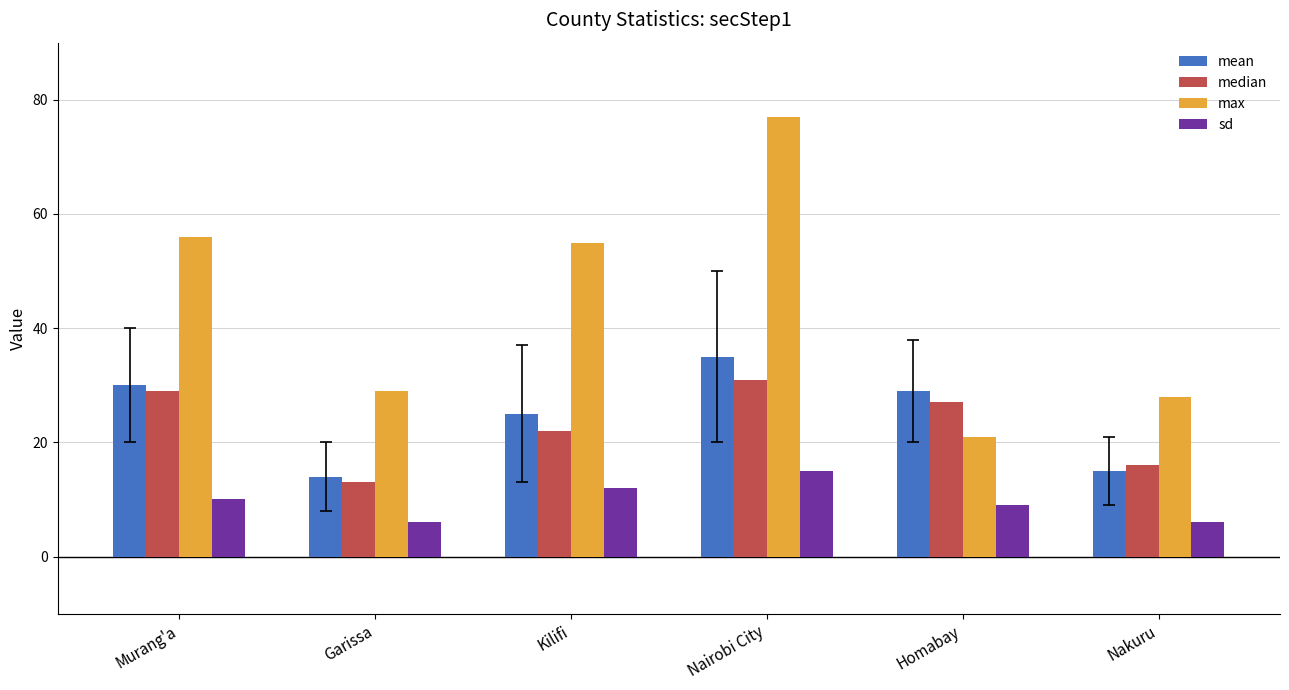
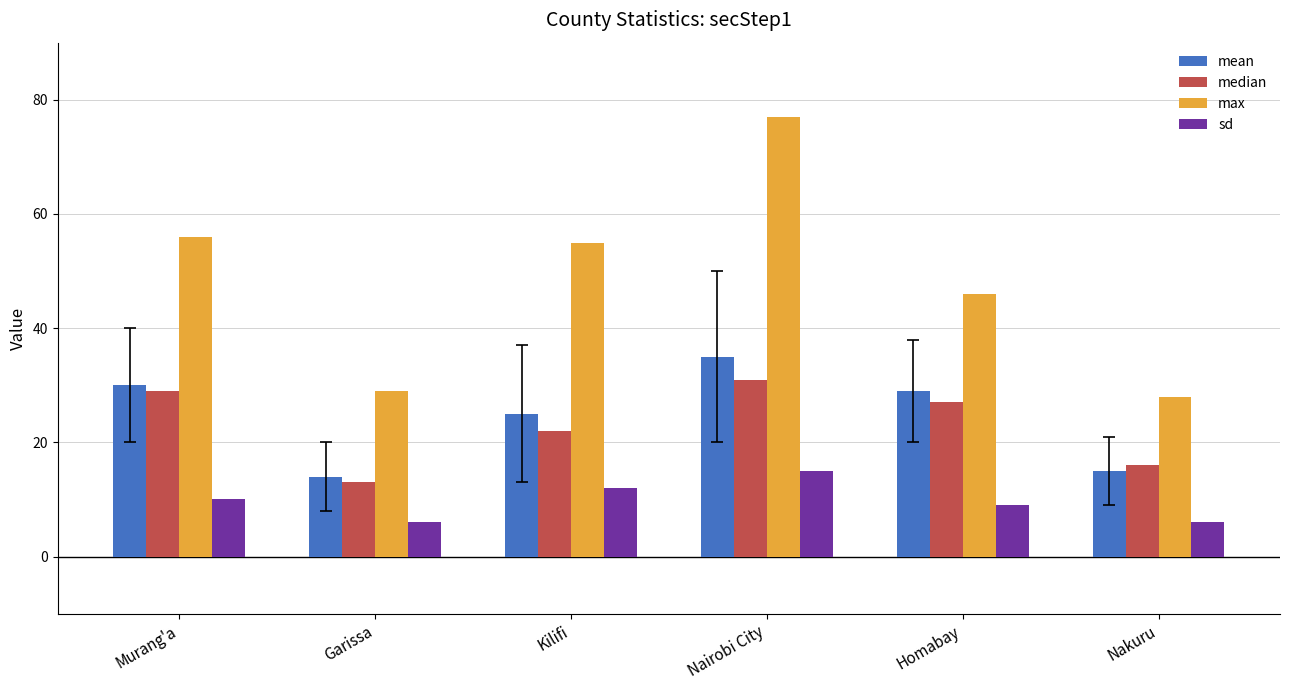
  {
    "median": {
      "Murang'a": 29,
      "Garissa": 13,
      "Kilifi": 22,
      "Nairobi City": 31,
      "Homabay": 27,
      "Nakuru": 16
    },
    "max": {
      "Murang'a": 56,
      "Garissa": 29,
      "Kilifi": 55,
      "Nairobi City": 77,
-     "Homabay": 21,
+     "Homabay": 46,
      "Nakuru": 28
    },
    "sd": {
      "Murang'a": 10,
      "Garissa": 6,
      "Kilifi": 12,
      "Nairobi City": 15,
      "Homabay": 9,
      "Nakuru": 6
    }
  }
